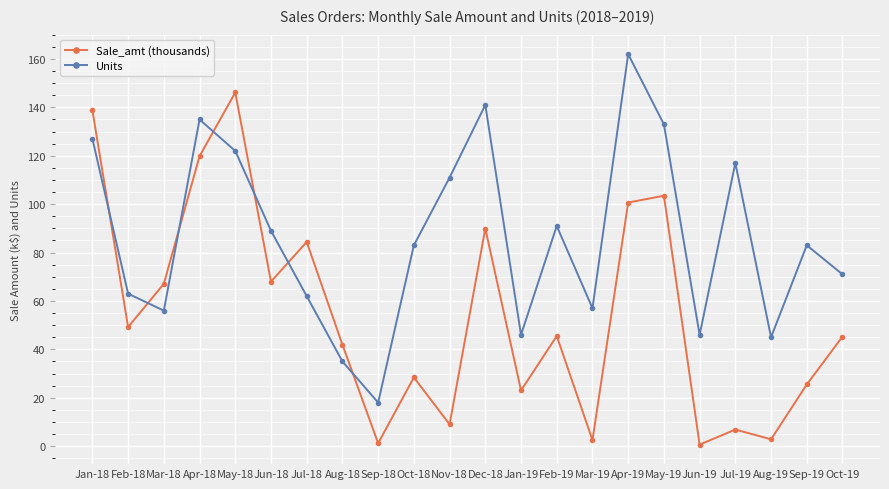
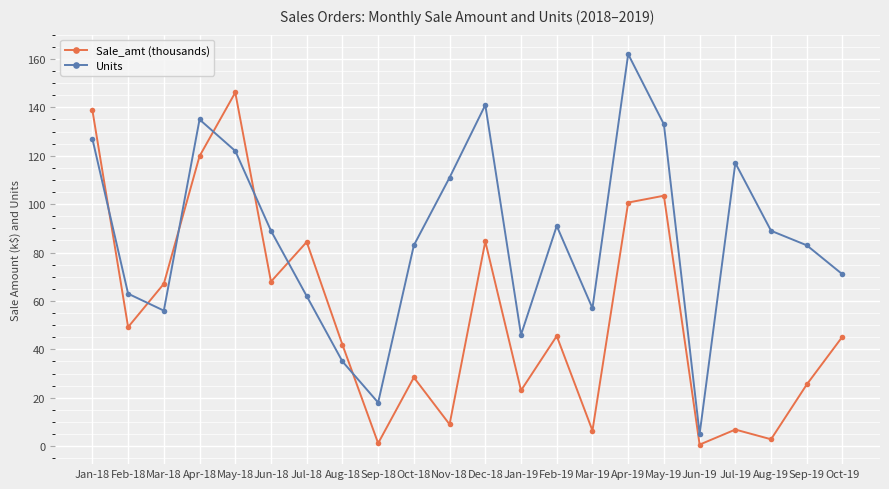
  {
    "Sale_amt (thousands)": {
      "Jan-18": 139,
      "Feb-18": 49,
      "Mar-18": 67,
      "Apr-18": 120,
      "May-18": 146,
      "Jun-18": 68,
      "Jul-18": 84,
      "Aug-18": 42,
      "Sep-18": 1,
      "Oct-18": 28,
      "Nov-18": 9,
-     "Dec-18": 90,
+     "Dec-18": 85,
      "Jan-19": 23,
      "Feb-19": 46,
-     "Mar-19": 2,
+     "Mar-19": 6,
      "Apr-19": 101,
      "May-19": 103,
      "Jun-19": 1,
      "Jul-19": 7,
      "Aug-19": 3,
      "Sep-19": 25,
      "Oct-19": 45
    },
    "Units": {
      "Jan-18": 127,
      "Feb-18": 63,
      "Mar-18": 56,
      "Apr-18": 135,
      "May-18": 122,
      "Jun-18": 89,
      "Jul-18": 62,
      "Aug-18": 35,
      "Sep-18": 18,
      "Oct-18": 83,
      "Nov-18": 111,
      "Dec-18": 141,
      "Jan-19": 46,
      "Feb-19": 91,
      "Mar-19": 57,
      "Apr-19": 162,
      "May-19": 133,
-     "Jun-19": 46,
+     "Jun-19": 5,
      "Jul-19": 117,
-     "Aug-19": 45,
+     "Aug-19": 89,
      "Sep-19": 83,
      "Oct-19": 71
    }
  }
